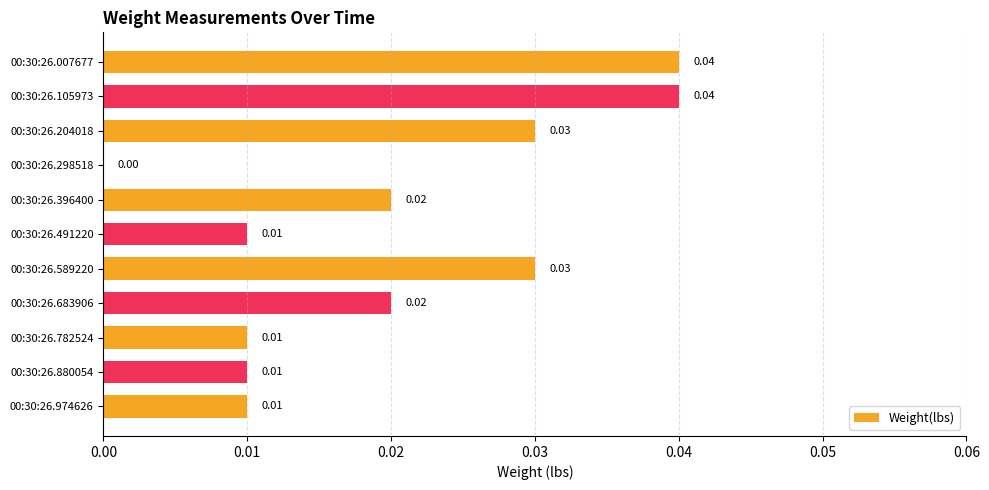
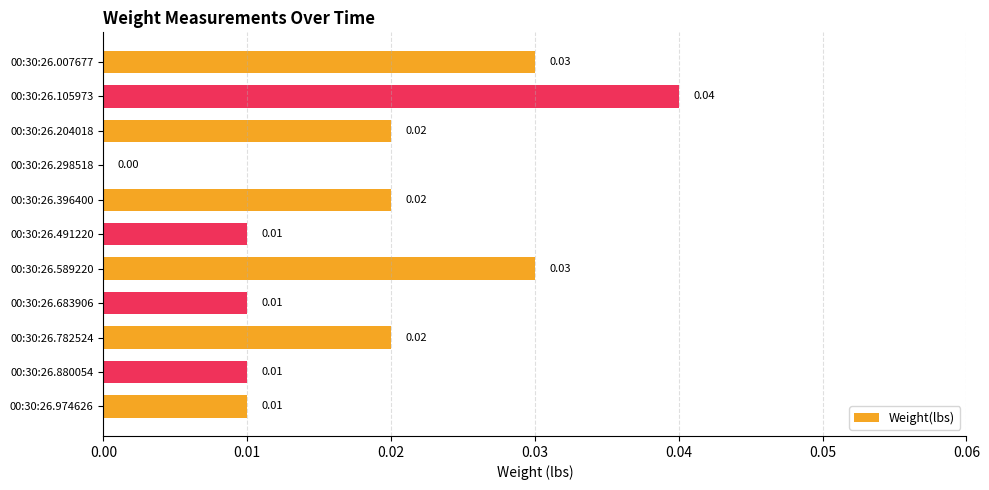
  {
-   "00:30:26.007677": 0.04,
+   "00:30:26.007677": 0.03,
    "00:30:26.105973": 0.04,
-   "00:30:26.204018": 0.03,
+   "00:30:26.204018": 0.02,
    "00:30:26.298518": 0.00,
    "00:30:26.396400": 0.02,
    "00:30:26.491220": 0.01,
    "00:30:26.589220": 0.03,
-   "00:30:26.683906": 0.02,
-   "00:30:26.782524": 0.01,
+   "00:30:26.683906": 0.01,
+   "00:30:26.782524": 0.02,
    "00:30:26.880054": 0.01,
    "00:30:26.974626": 0.01
  }
